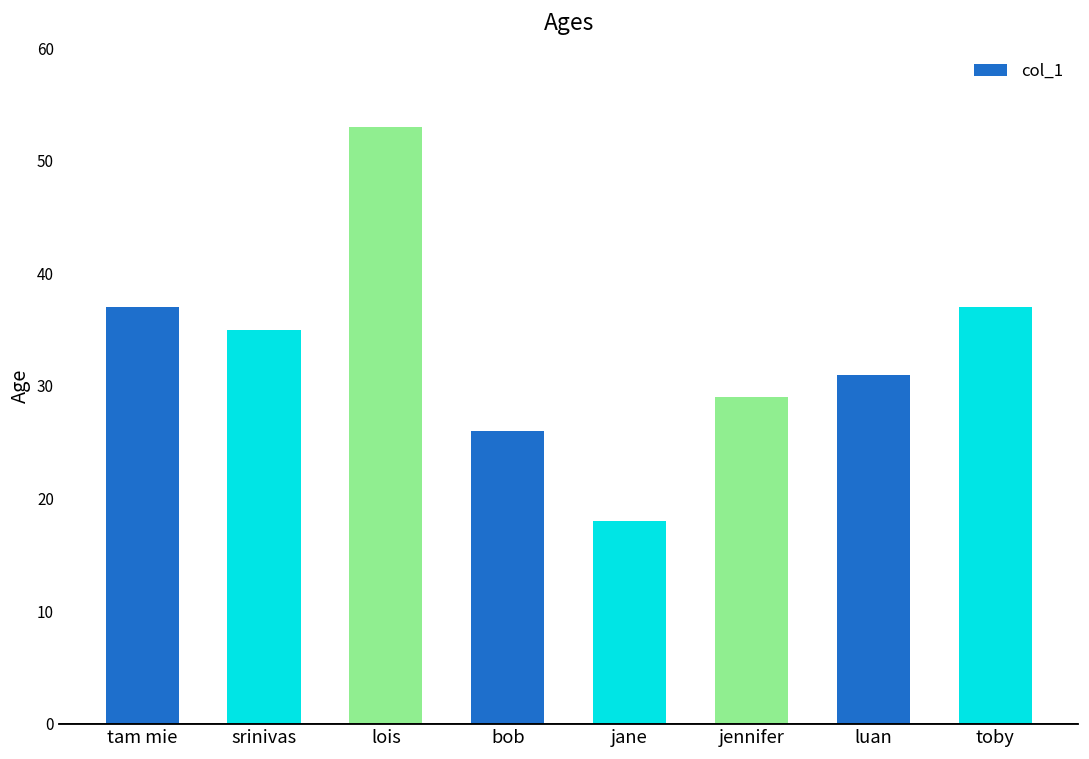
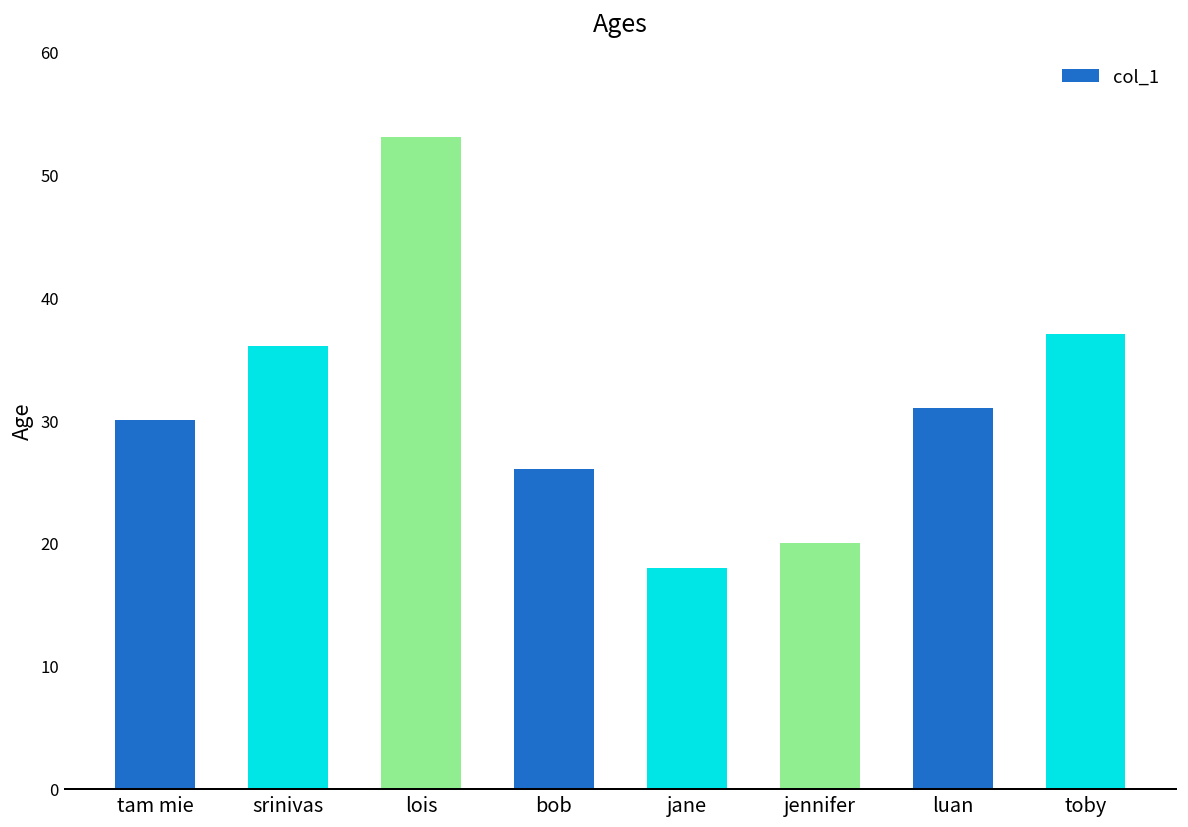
  {
-   "tam mie": 37,
-   "srinivas": 35,
+   "tam mie": 30,
+   "srinivas": 36,
    "lois": 53,
    "bob": 26,
    "jane": 18,
-   "jennifer": 29,
+   "jennifer": 20,
    "luan": 31,
    "toby": 37
  }
